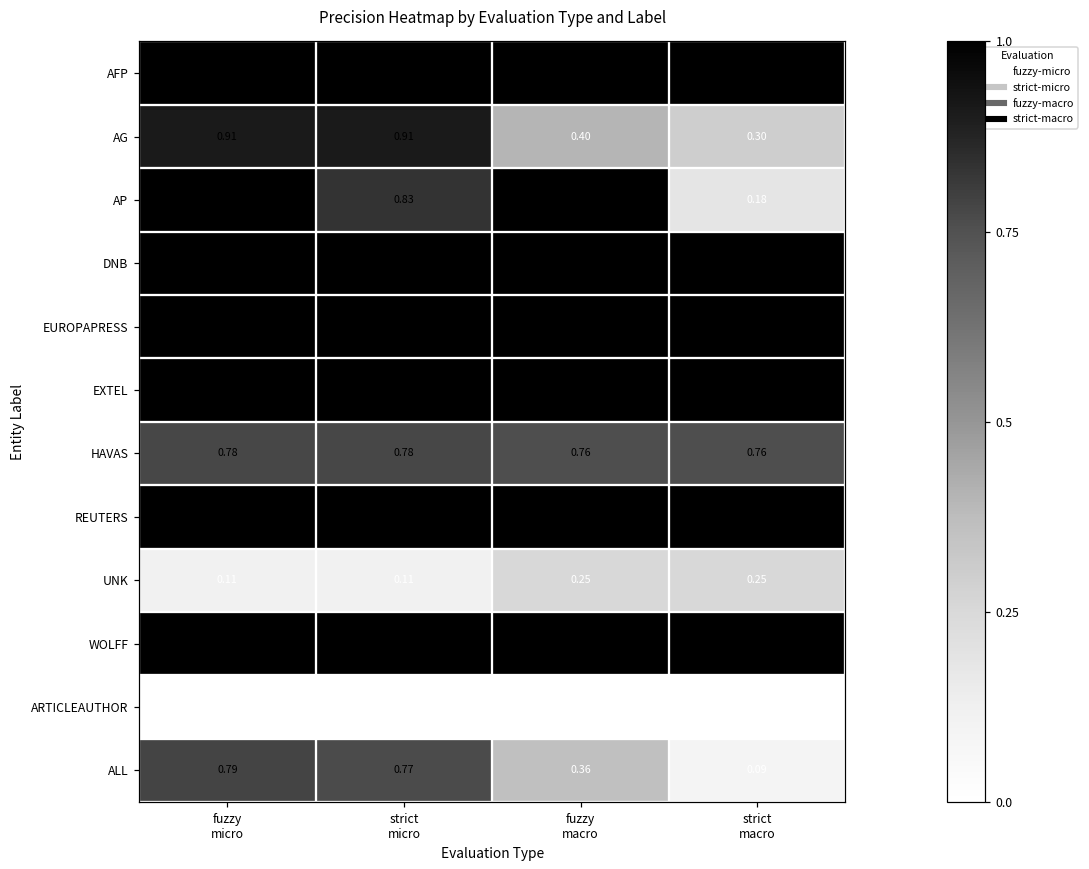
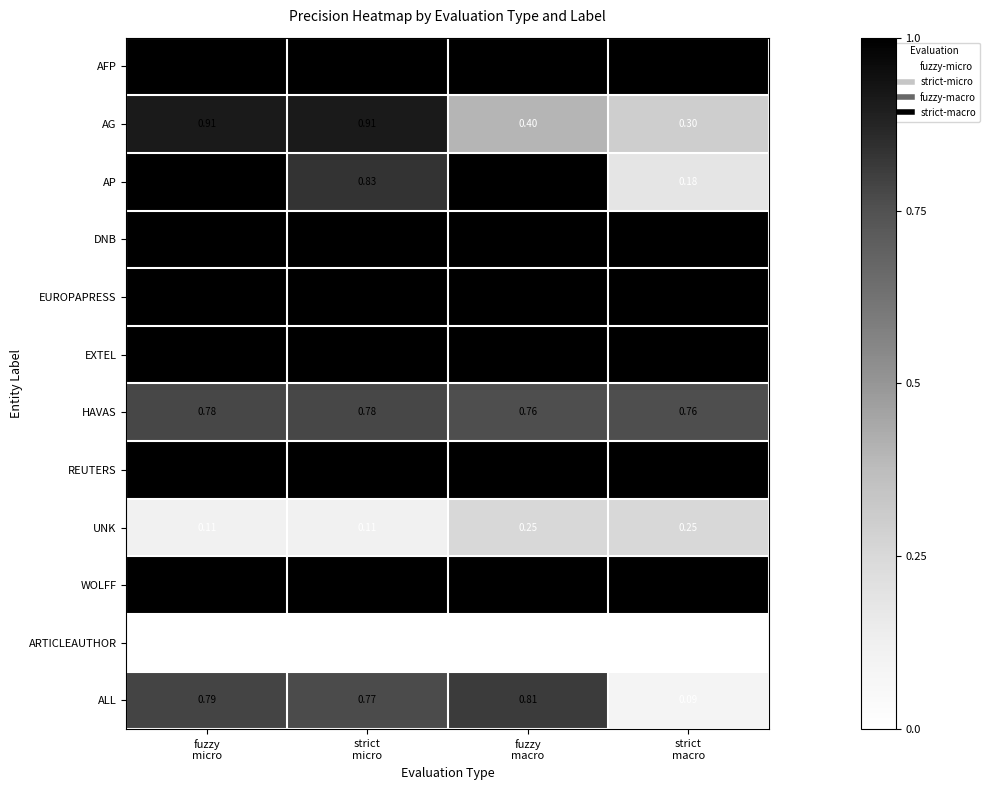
  {
    "AG": {
      "fuzzy macro": 0.40,
      "strict macro": 0.30
    },
    "AP": {
      "strict micro": 0.83
    },
    "HAVAS": {
      "fuzzy micro": 0.78,
      "strict micro": 0.78,
      "fuzzy macro": 0.76,
      "strict macro": 0.76
    },
    "ALL": {
      "fuzzy micro": 0.79,
      "strict micro": 0.77,
-     "fuzzy macro": 0.36
+     "fuzzy macro": 0.81
    }
  }
